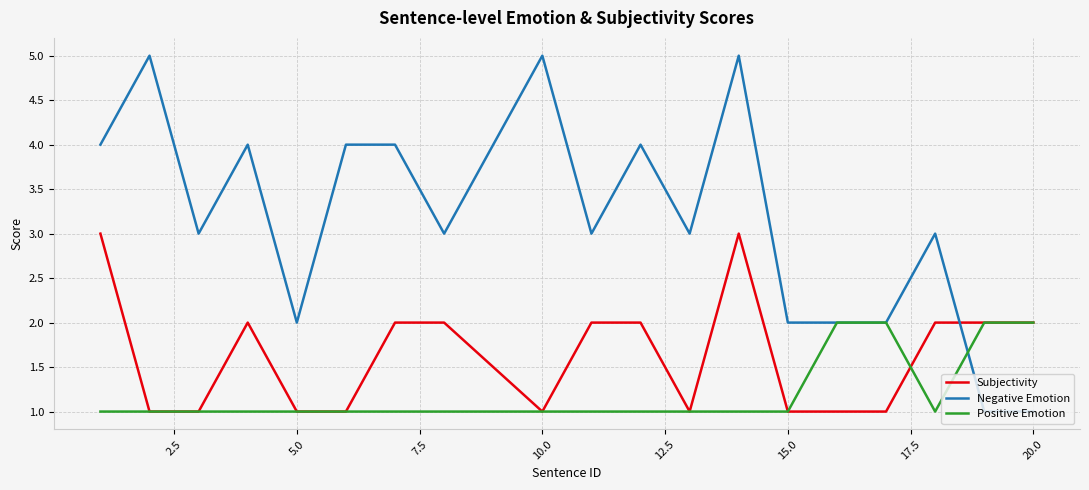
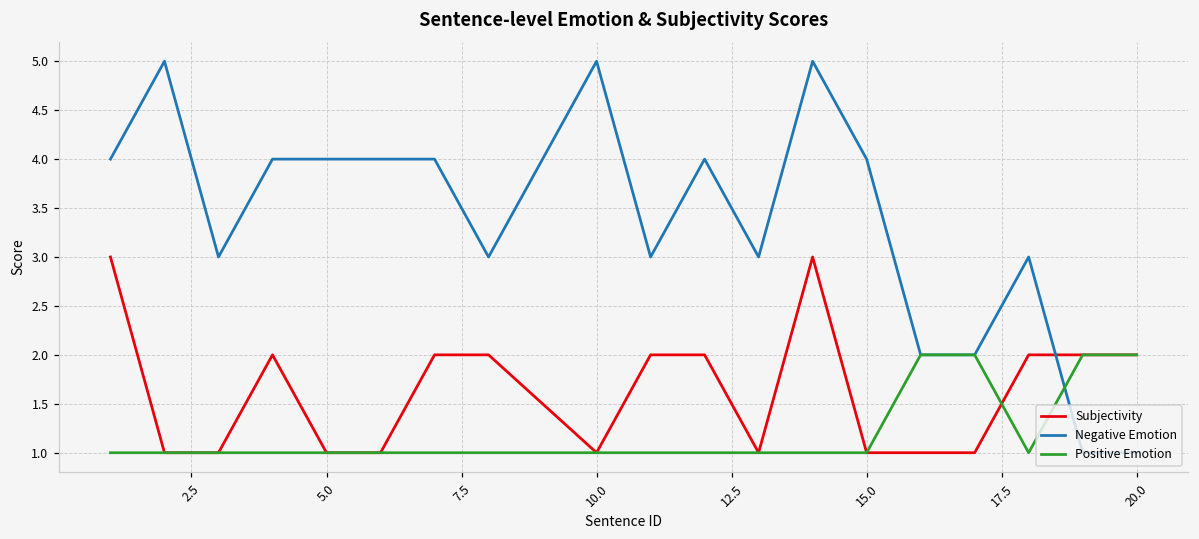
  {
    "Negative Emotion": {
-     "5.0": 2,
+     "5.0": 4,
      "10.0": 5,
-     "15.0": 2
+     "15.0": 4
    }
  }
